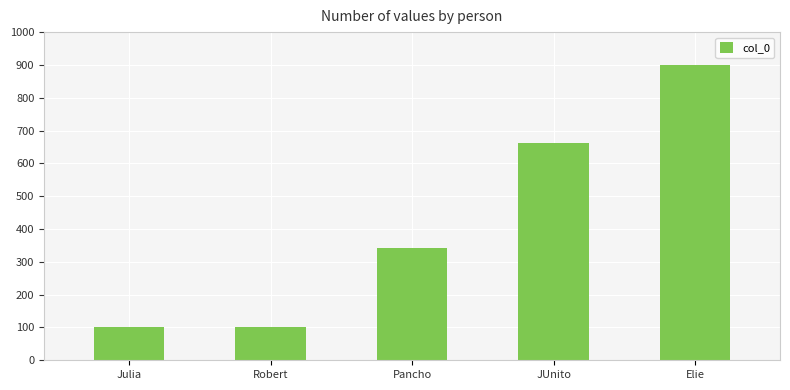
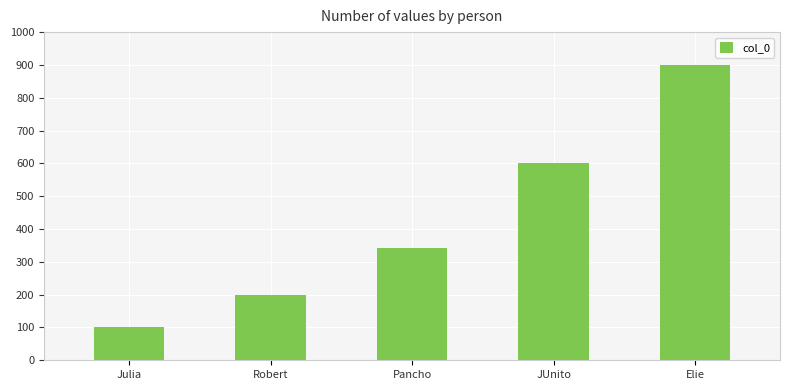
  {
    "Julia": 100,
-   "Robert": 100,
+   "Robert": 200,
    "Pancho": 340,
-   "JUnito": 660,
+   "JUnito": 600,
    "Elie": 900
  }
